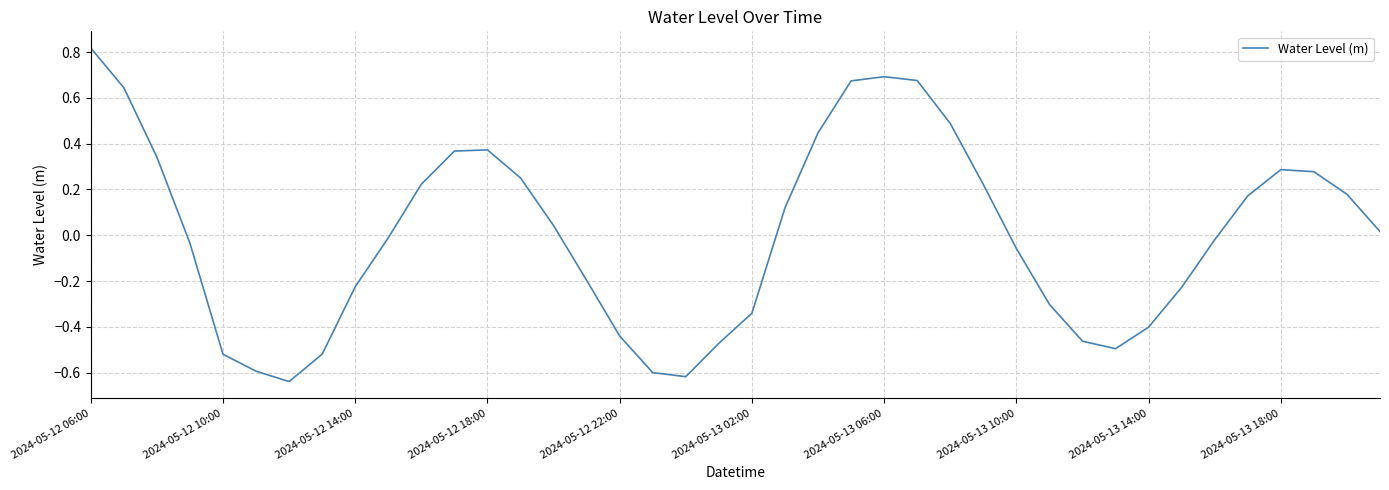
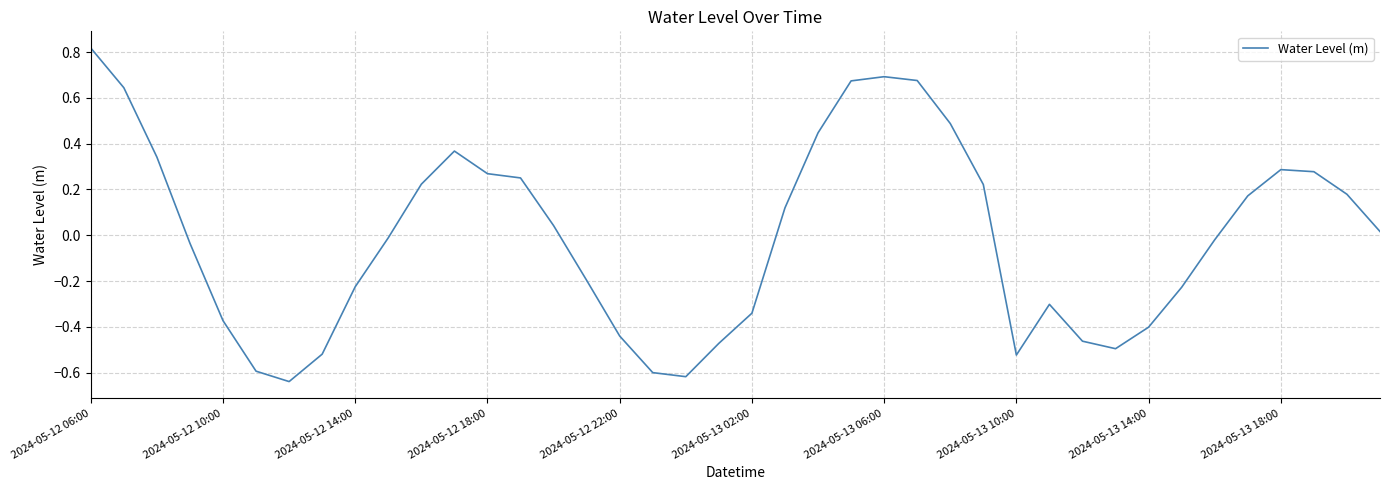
  {
    "2024-05-12 06:00": 0.82,
-   "2024-05-12 10:00": -0.52,
+   "2024-05-12 10:00": -0.37,
    "2024-05-12 14:00": -0.22,
-   "2024-05-12 18:00": 0.37,
+   "2024-05-12 18:00": 0.27,
    "2024-05-12 22:00": -0.44,
    "2024-05-13 02:00": -0.34,
    "2024-05-13 06:00": 0.69,
-   "2024-05-13 10:00": -0.06,
+   "2024-05-13 10:00": -0.52,
    "2024-05-13 14:00": -0.40,
    "2024-05-13 18:00": 0.29
  }
